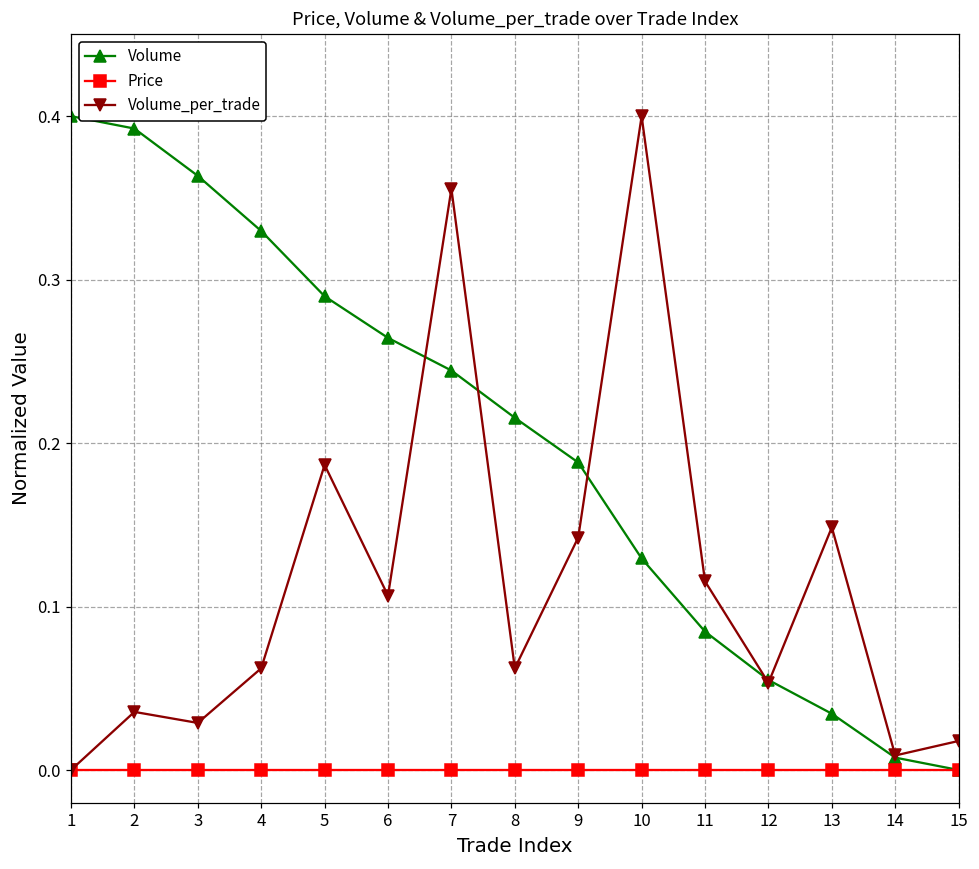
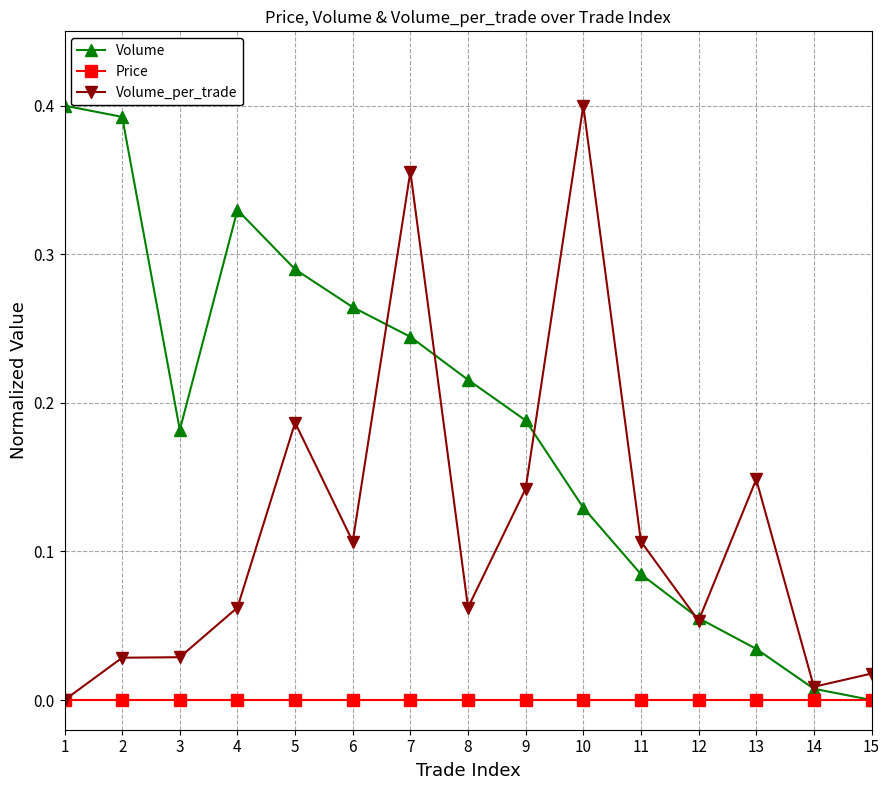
  {
    "Volume": {
      "1": 0.400,
      "2": 0.392,
-     "3": 0.364,
+     "3": 0.182,
      "4": 0.330,
      "5": 0.290,
      "6": 0.264,
      "7": 0.244,
      "8": 0.215,
      "9": 0.188,
      "10": 0.129,
      "11": 0.085,
      "12": 0.055,
      "13": 0.034
    },
    "Price": {
      "2": 0.000,
      "3": 0.000,
      "4": 0.000,
      "5": 0.000,
      "6": 0.000,
      "7": 0.000,
      "8": 0.000,
      "9": 0.000,
      "10": 0.000,
      "11": 0.000,
      "12": 0.000,
      "13": 0.000,
      "14": 0.000
    },
    "Volume_per_trade": {
-     "2": 0.036,
+     "2": 0.028,
      "3": 0.029,
      "4": 0.062,
      "5": 0.187,
      "6": 0.107,
      "7": 0.356,
      "8": 0.062,
      "9": 0.142,
      "10": 0.400,
-     "11": 0.115,
+     "11": 0.107,
      "12": 0.053,
      "13": 0.148,
      "15": 0.018
    }
  }
